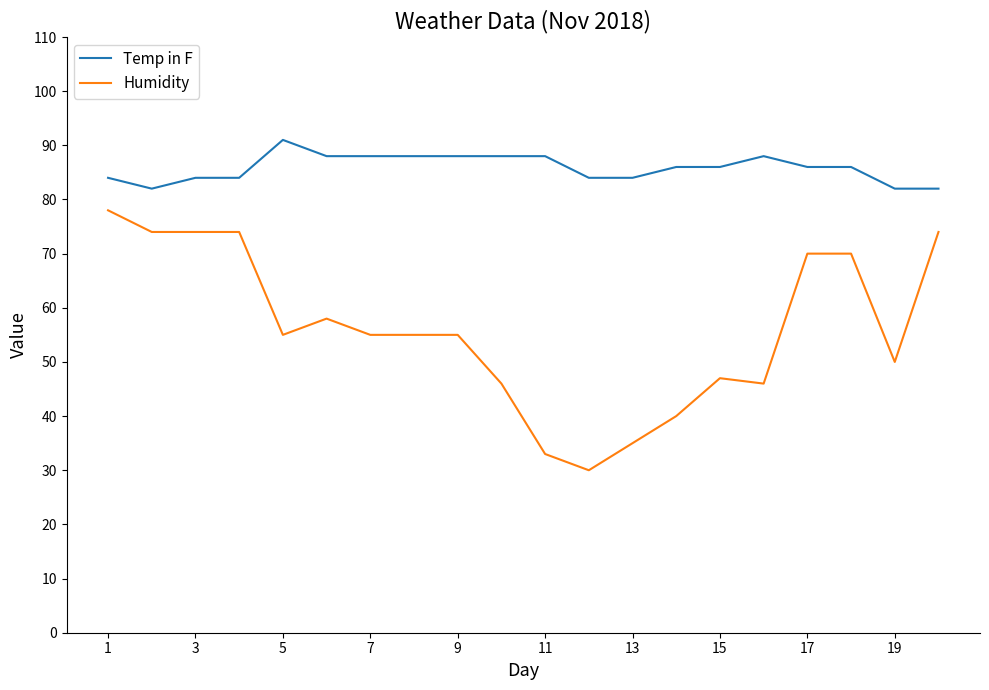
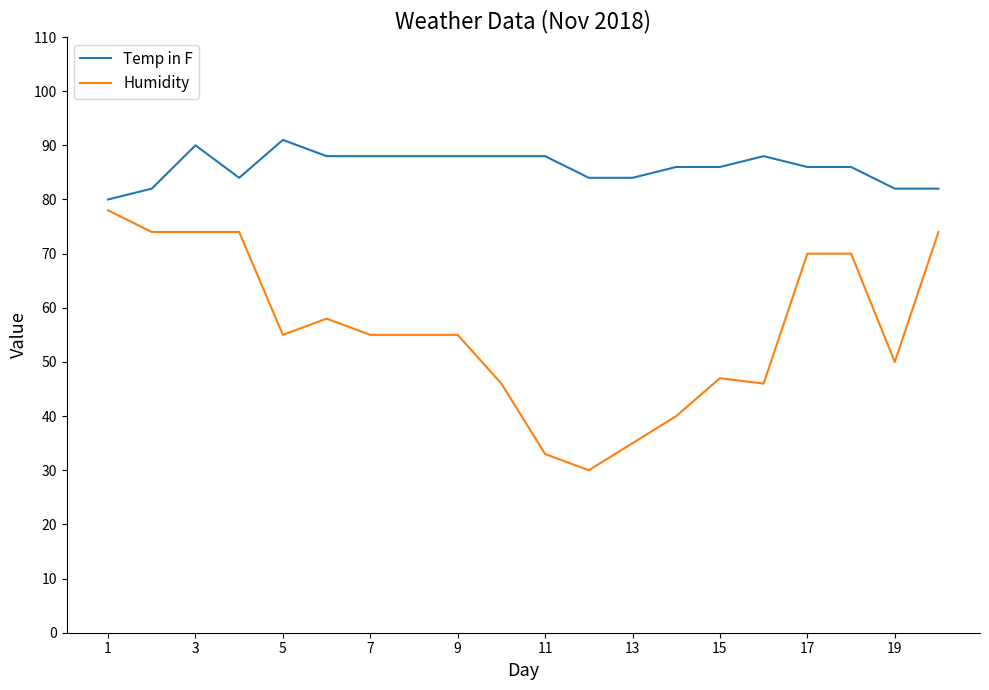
  {
    "Temp in F": {
-     "1": 84,
-     "3": 84,
+     "1": 80,
+     "3": 90,
      "5": 91,
      "7": 88,
      "9": 88,
      "11": 88,
      "13": 84,
      "15": 86,
      "17": 86,
      "19": 82
    },
    "Humidity": {
      "1": 78,
      "3": 74,
      "5": 55,
      "7": 55,
      "9": 55,
      "11": 33,
      "13": 35,
      "15": 47,
      "17": 70,
      "19": 50
    }
  }
